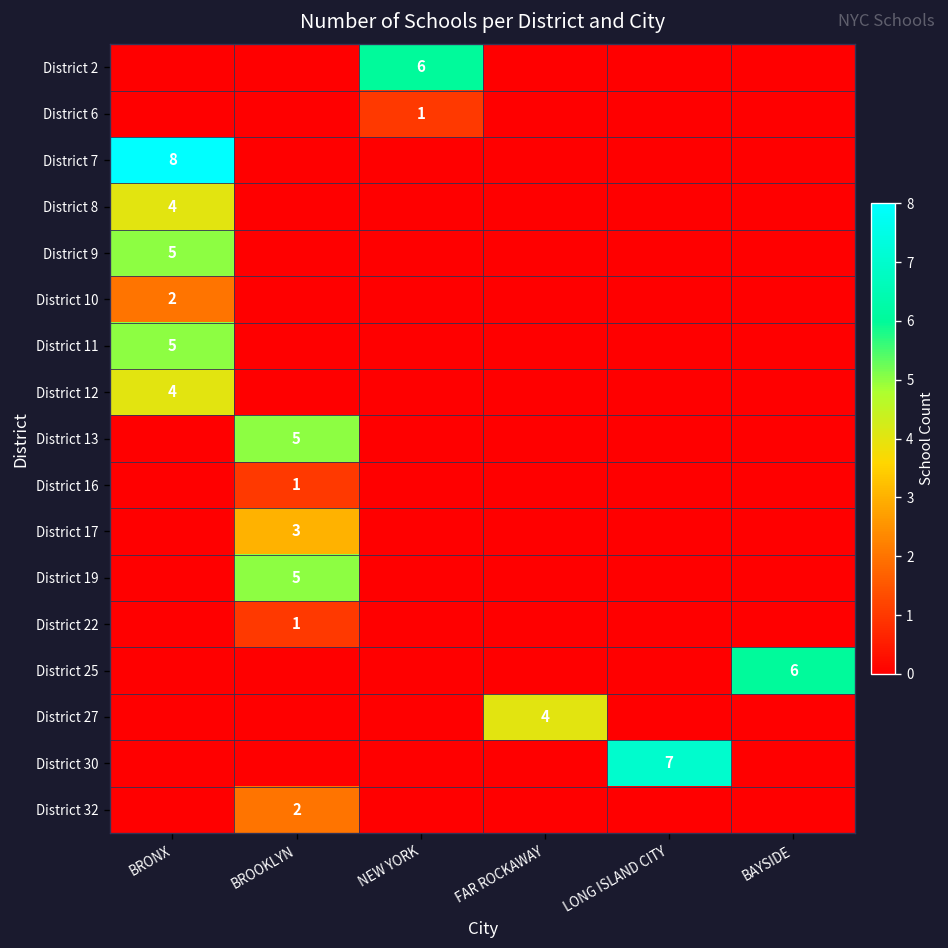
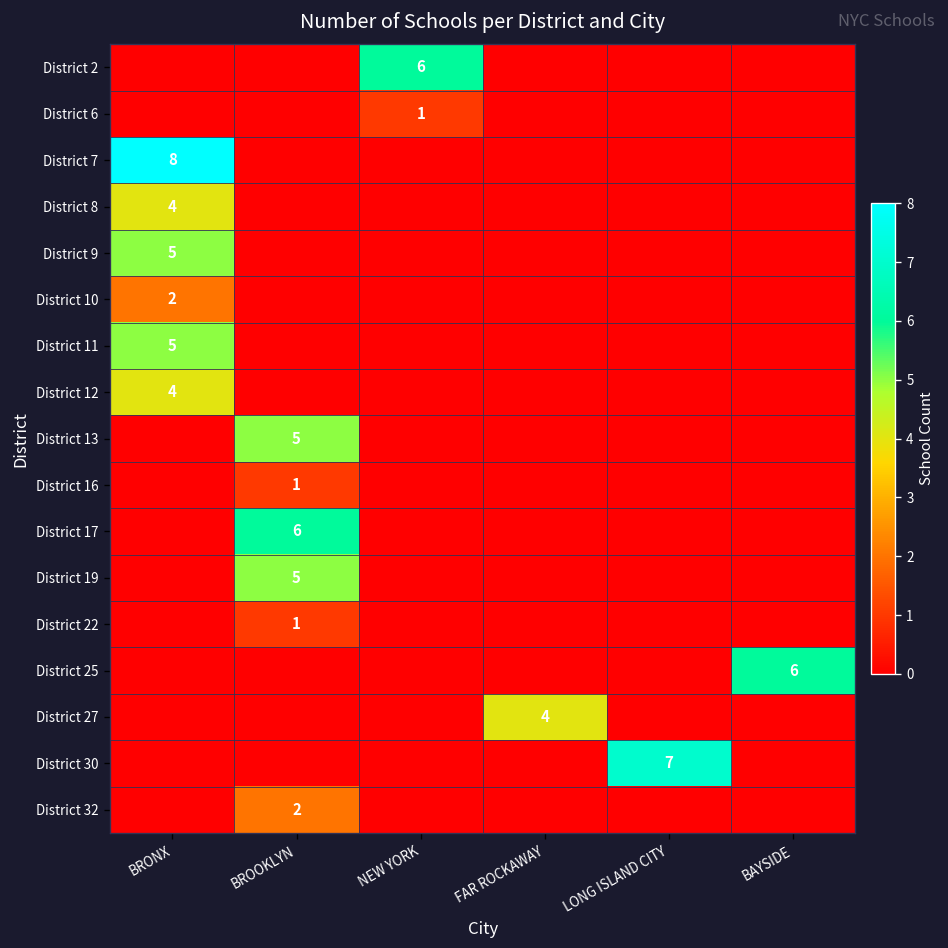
  {
    "District 2": {
      "NEW YORK": 6
    },
    "District 6": {
      "NEW YORK": 1
    },
    "District 7": {
      "BRONX": 8
    },
    "District 8": {
      "BRONX": 4
    },
    "District 9": {
      "BRONX": 5
    },
    "District 10": {
      "BRONX": 2
    },
    "District 11": {
      "BRONX": 5
    },
    "District 12": {
      "BRONX": 4
    },
    "District 13": {
      "BROOKLYN": 5
    },
    "District 16": {
      "BROOKLYN": 1
    },
    "District 17": {
-     "BROOKLYN": 3
+     "BROOKLYN": 6
    },
    "District 19": {
      "BROOKLYN": 5
    },
    "District 22": {
      "BROOKLYN": 1
    },
    "District 25": {
      "BAYSIDE": 6
    },
    "District 27": {
      "FAR ROCKAWAY": 4
    },
    "District 30": {
      "LONG ISLAND CITY": 7
    },
    "District 32": {
      "BROOKLYN": 2
    }
  }
